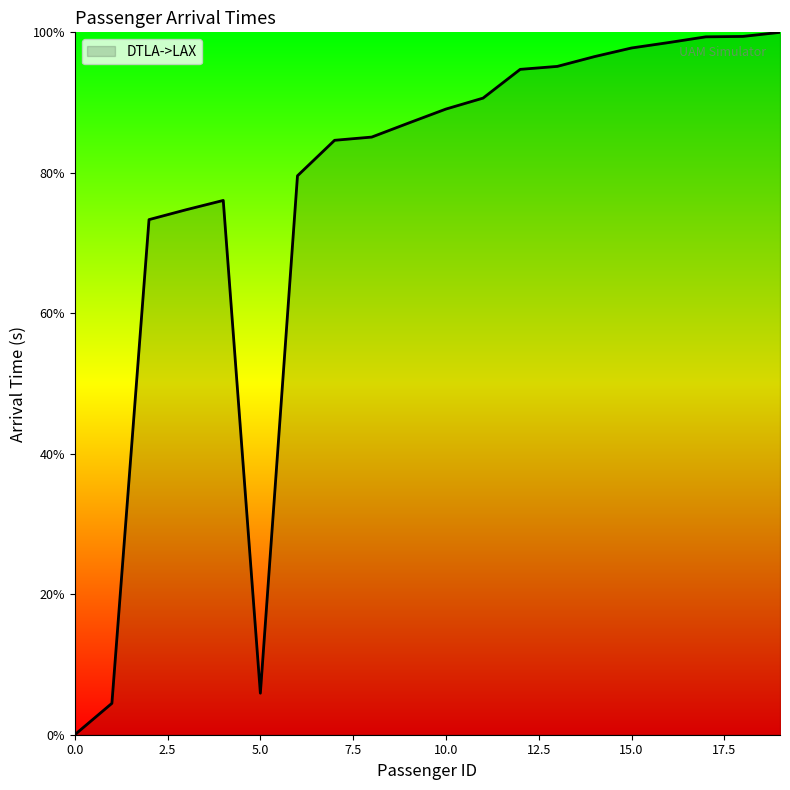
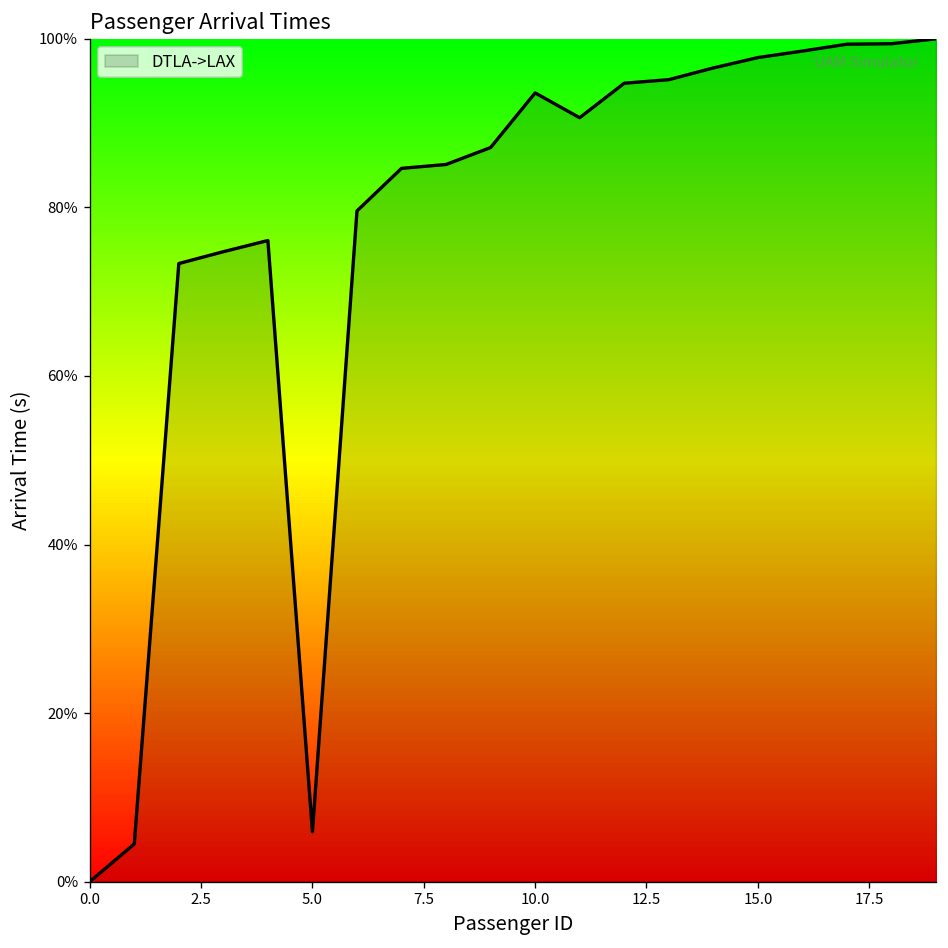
  {
    "0.0": "0%",
    "5.0": "6%",
-   "10.0": "89%",
+   "10.0": "94%",
    "15.0": "98%"
  }
